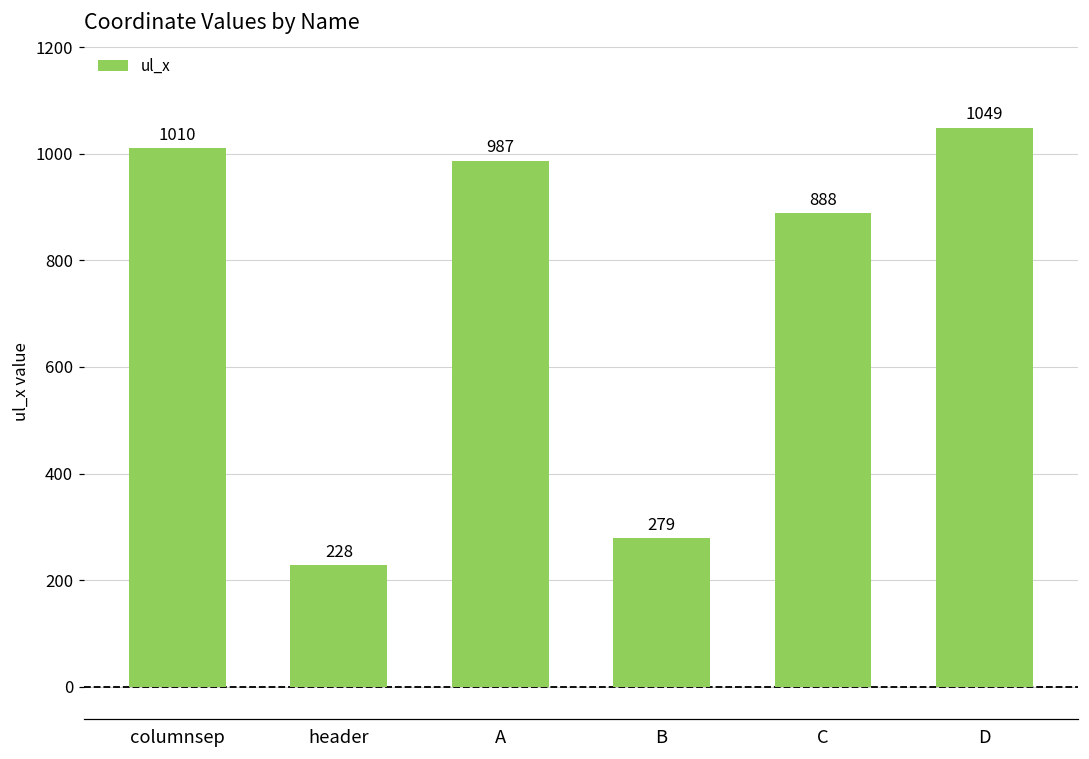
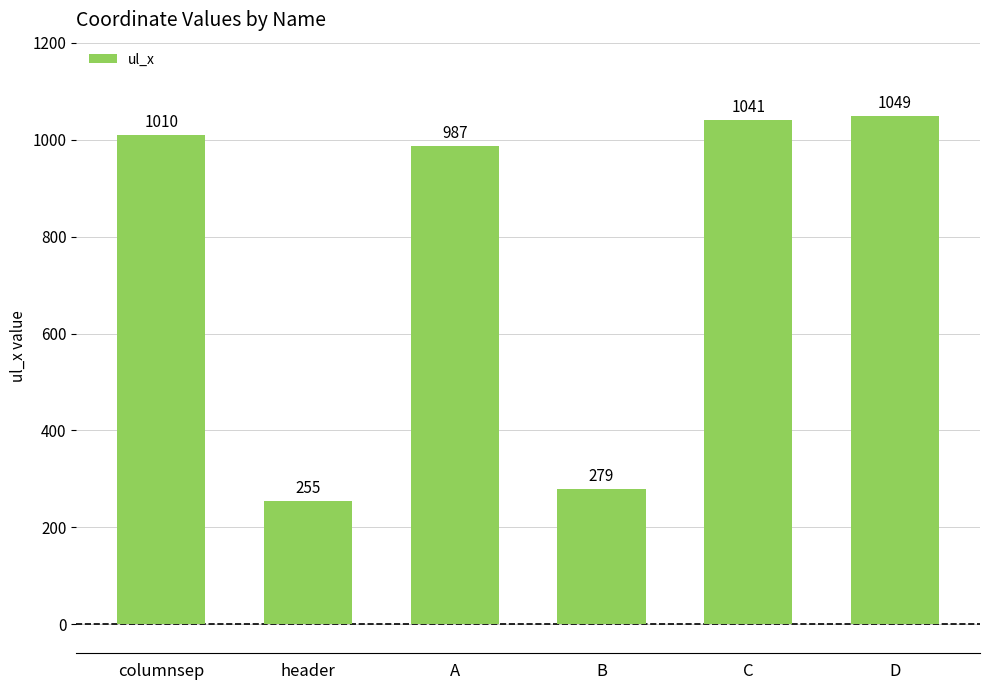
  {
    "columnsep": 1010,
-   "header": 228,
+   "header": 255,
    "A": 987,
    "B": 279,
-   "C": 888,
+   "C": 1041,
    "D": 1049
  }
